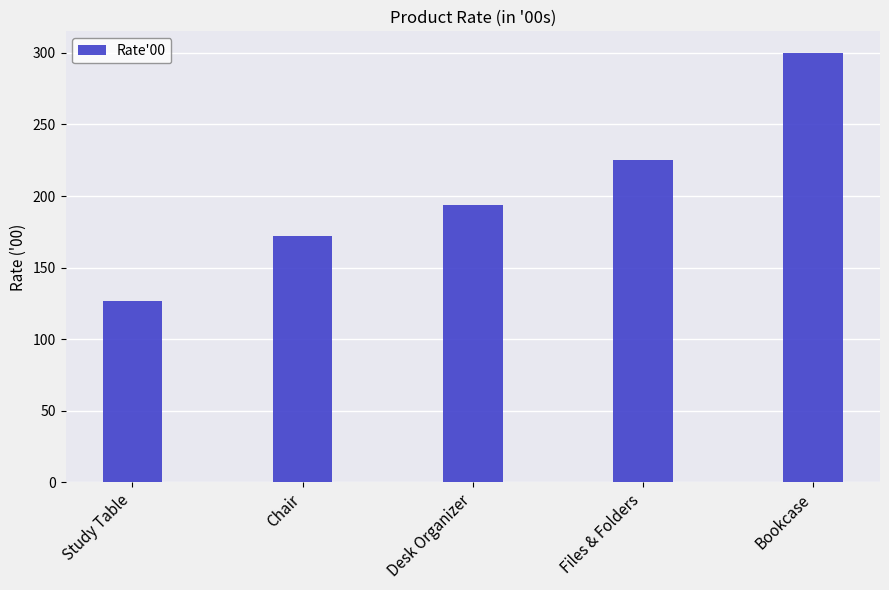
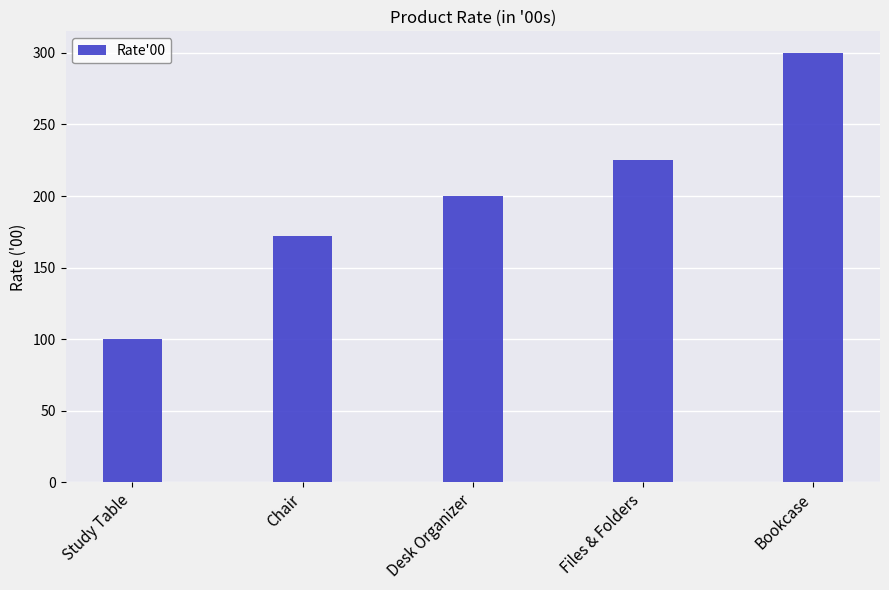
  {
-   "Study Table": 127,
+   "Study Table": 100,
    "Chair": 172,
-   "Desk Organizer": 194,
+   "Desk Organizer": 200,
    "Files & Folders": 225,
    "Bookcase": 300
  }
